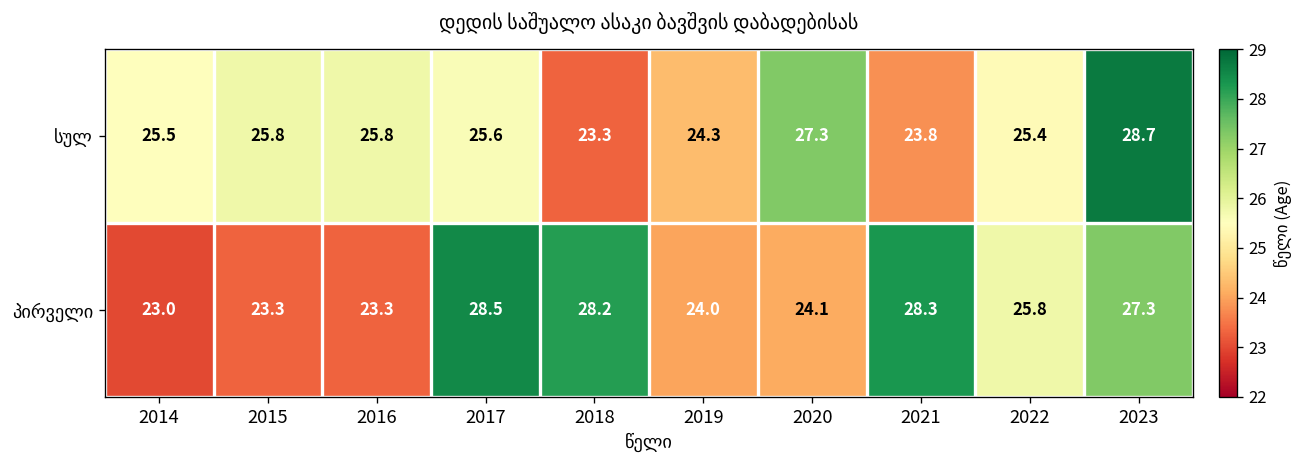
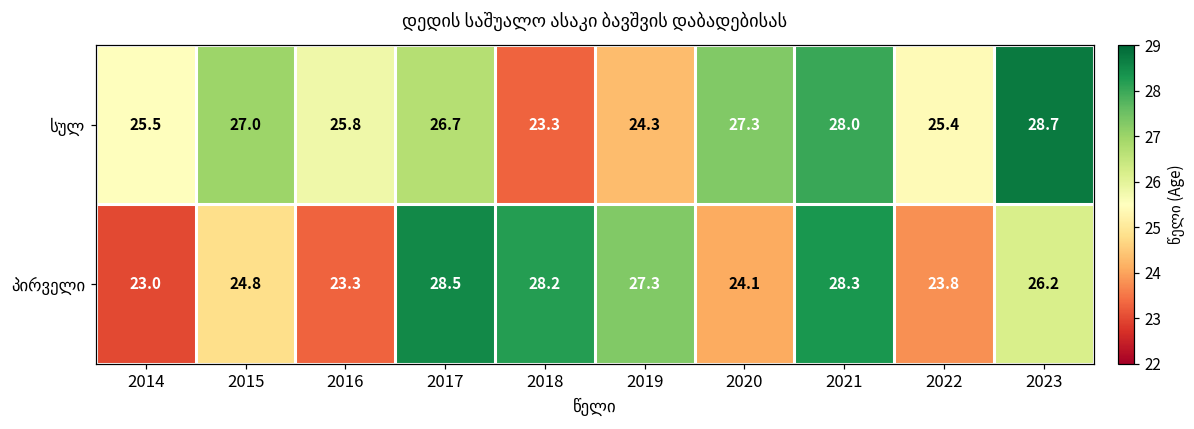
  {
    "სულ": {
      "2014": 25.5,
-     "2015": 25.8,
+     "2015": 27.0,
      "2016": 25.8,
-     "2017": 25.6,
+     "2017": 26.7,
      "2018": 23.3,
      "2019": 24.3,
      "2020": 27.3,
-     "2021": 23.8,
+     "2021": 28.0,
      "2022": 25.4,
      "2023": 28.7
    },
    "პირველი": {
      "2014": 23.0,
-     "2015": 23.3,
+     "2015": 24.8,
      "2016": 23.3,
      "2017": 28.5,
      "2018": 28.2,
-     "2019": 24.0,
+     "2019": 27.3,
      "2020": 24.1,
      "2021": 28.3,
-     "2022": 25.8,
-     "2023": 27.3
+     "2022": 23.8,
+     "2023": 26.2
    }
  }
